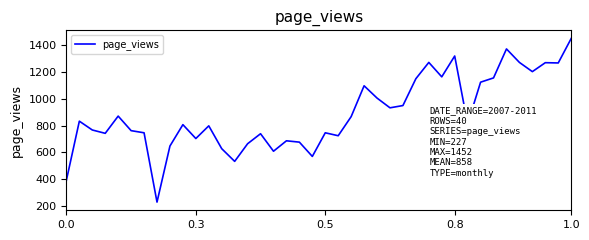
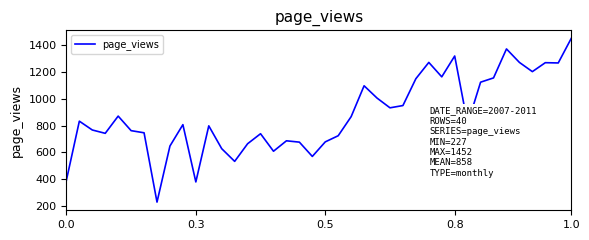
  {
    "0.0": 390,
-   "0.3": 700,
-   "0.5": 750,
+   "0.3": 380,
+   "0.5": 680,
    "0.8": 1320,
    "1.0": 1450
  }
